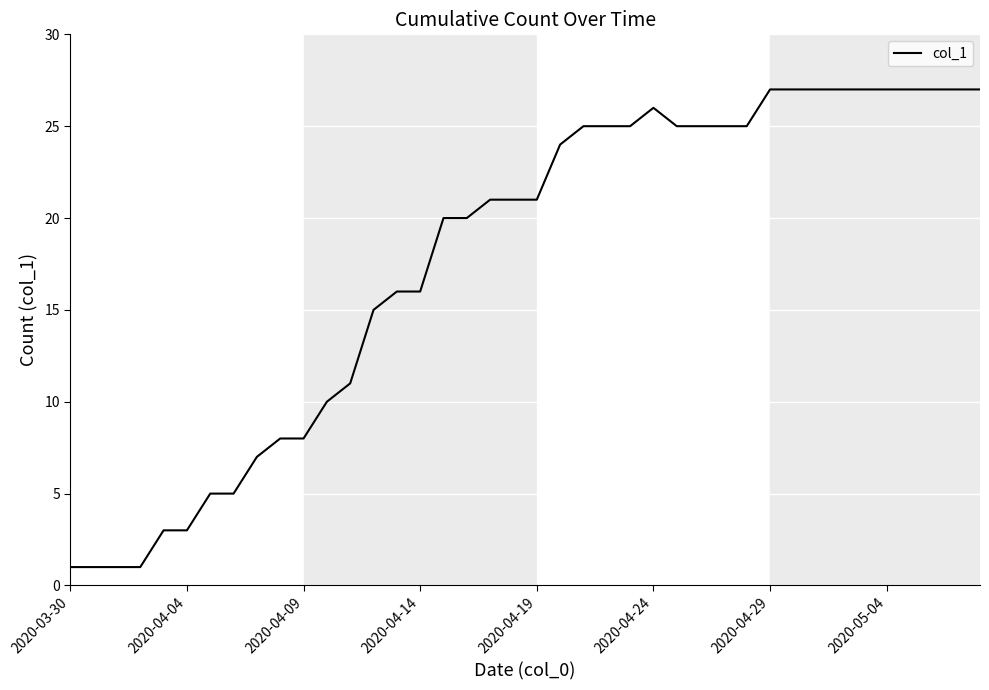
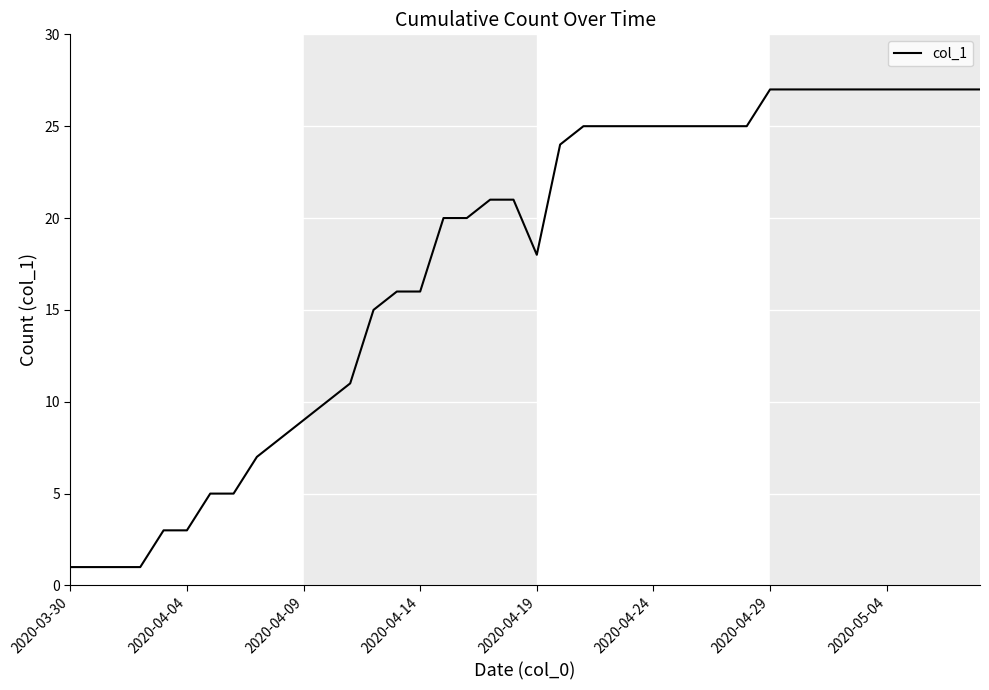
  {
    "2020-03-30": 1,
    "2020-04-04": 3,
-   "2020-04-09": 8,
+   "2020-04-09": 9,
    "2020-04-14": 16,
-   "2020-04-19": 21,
-   "2020-04-24": 26,
+   "2020-04-19": 18,
+   "2020-04-24": 25,
    "2020-04-29": 27,
    "2020-05-04": 27
  }
